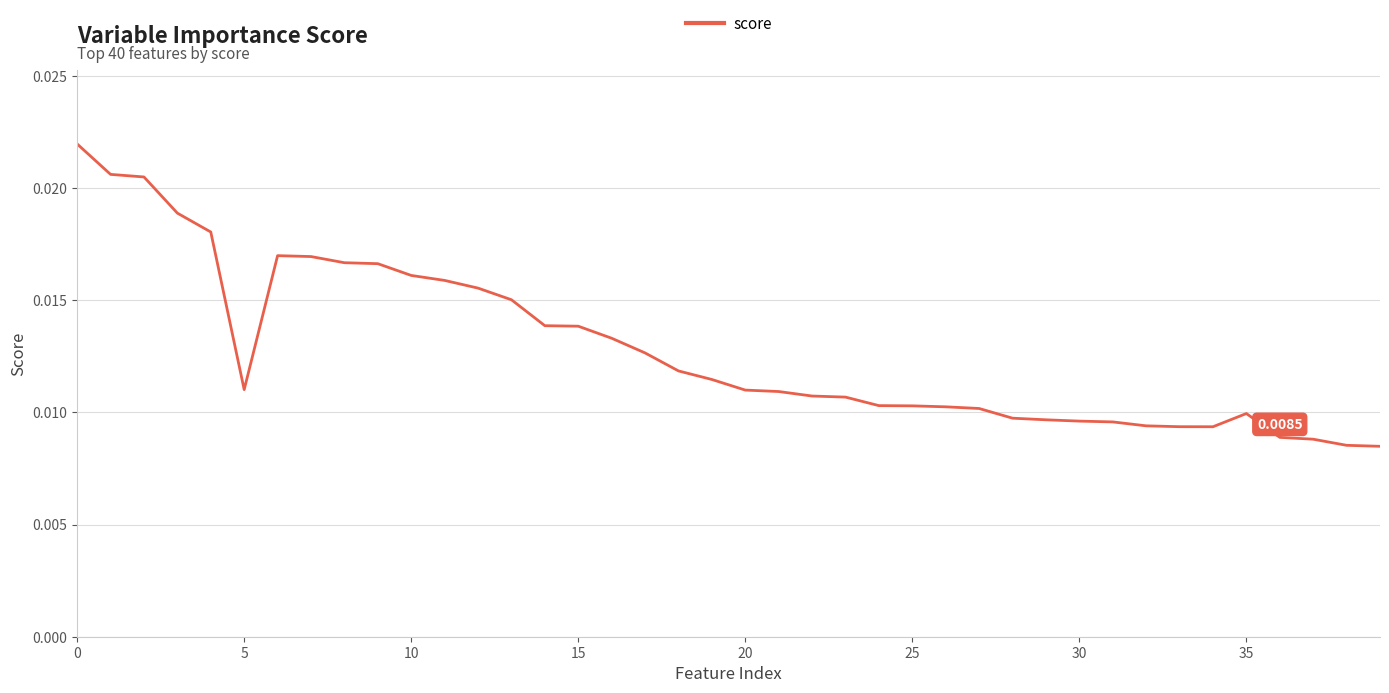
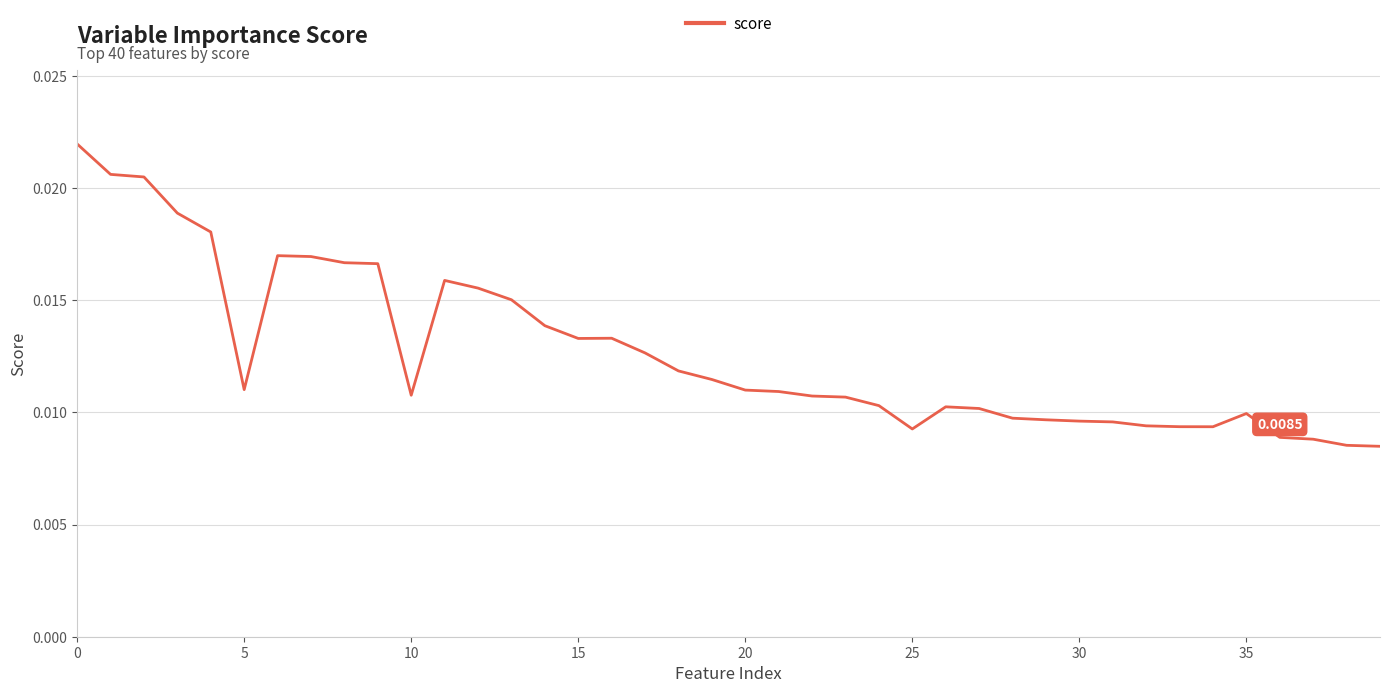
  {
    "0": 0.0220,
    "5": 0.0110,
-   "10": 0.0161,
-   "15": 0.0138,
+   "10": 0.0108,
+   "15": 0.0133,
    "20": 0.0110,
-   "25": 0.0103,
+   "25": 0.0093,
    "30": 0.0096,
    "35": 0.0100
  }
